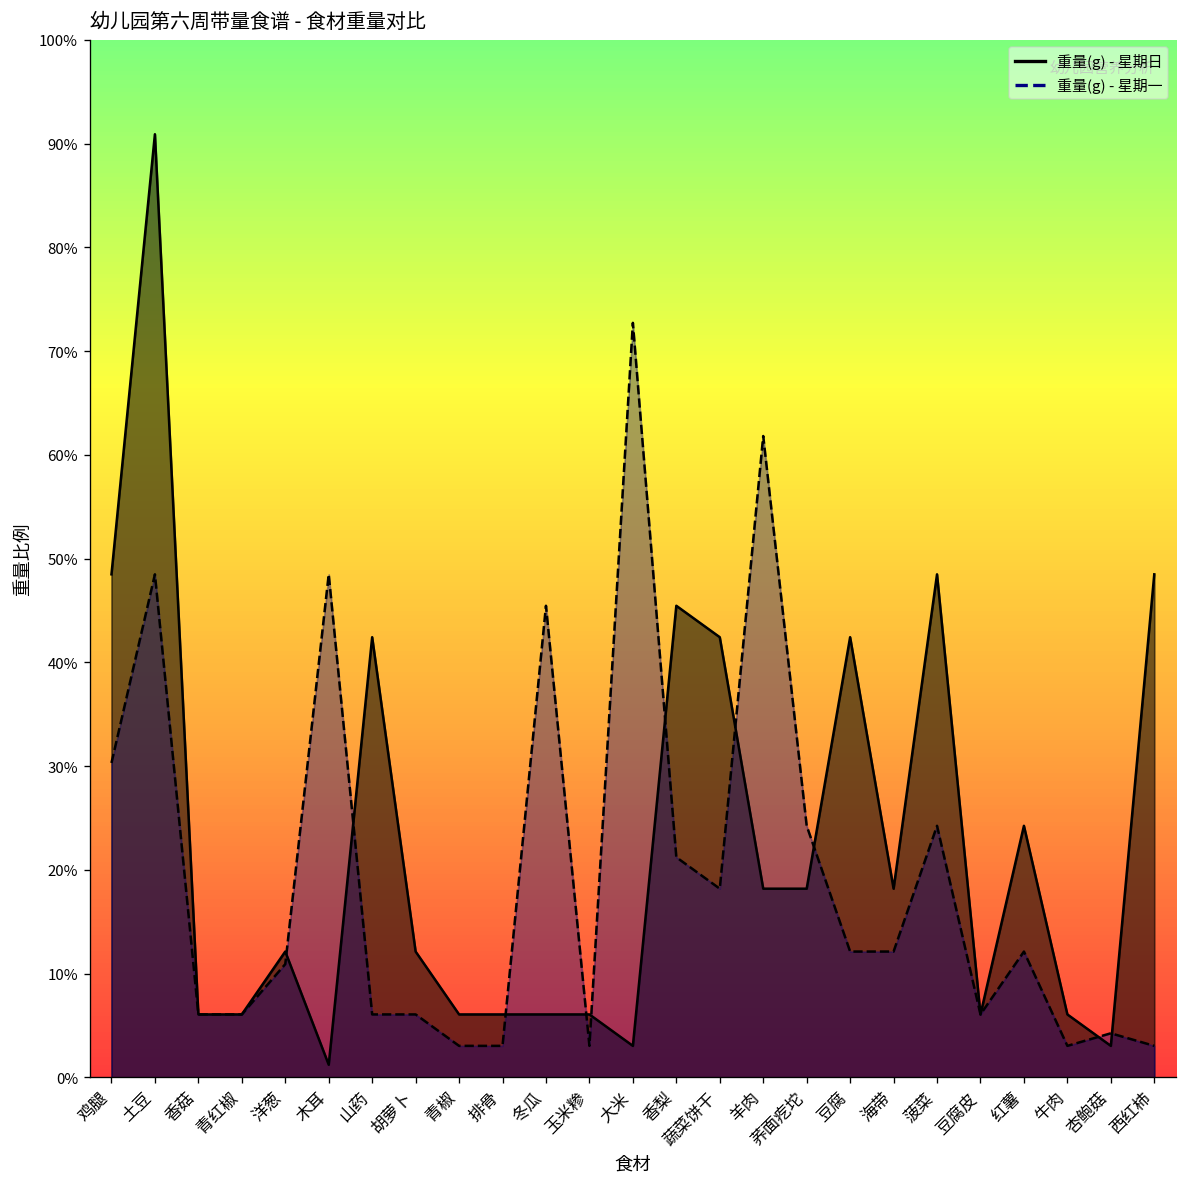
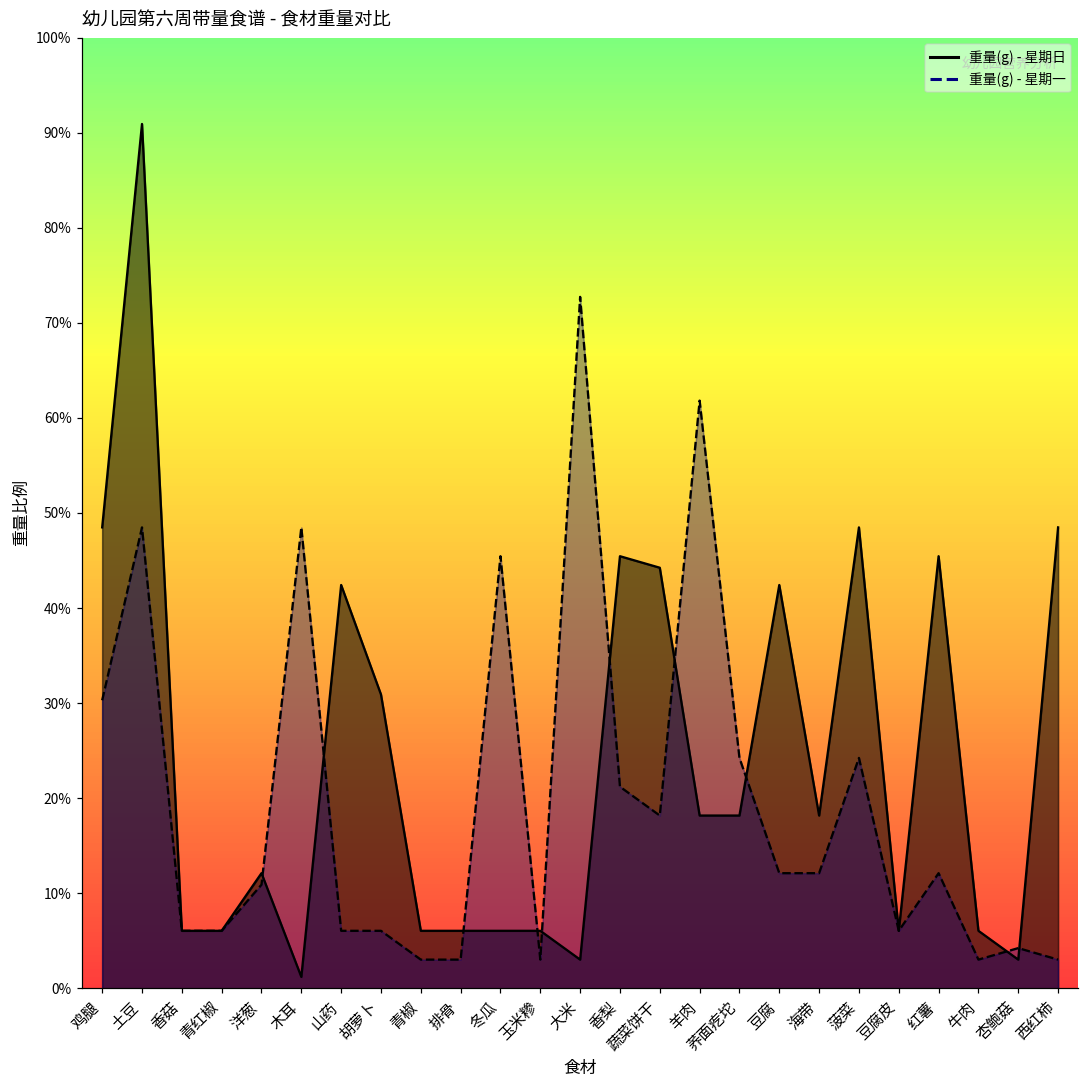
  {
    "重量(g) - 星期日": {
      "鸡腿": "48%",
      "土豆": "91%",
      "洋葱": "12%",
      "木耳": "1%",
      "山药": "42%",
-     "胡萝卜": "12%",
+     "胡萝卜": "31%",
      "青椒": "6%",
      "排骨": "6%",
      "冬瓜": "6%",
      "玉米糁": "6%",
      "大米": "3%",
      "香梨": "45%",
-     "蔬菜饼干": "42%",
+     "蔬菜饼干": "44%",
      "羊肉": "18%",
      "荞面疙坨": "18%",
      "豆腐": "42%",
      "海带": "18%",
      "菠菜": "48%",
-     "红薯": "24%",
+     "红薯": "45%",
      "牛肉": "6%",
      "杏鲍菇": "3%",
      "西红柿": "48%"
    },
    "重量(g) - 星期一": {
      "鸡腿": "30%",
      "土豆": "48%",
      "洋葱": "11%",
      "木耳": "48%",
      "山药": "6%",
      "胡萝卜": "6%",
      "青椒": "3%",
      "排骨": "3%",
      "冬瓜": "45%",
      "玉米糁": "3%",
      "大米": "73%",
      "香梨": "21%",
      "蔬菜饼干": "18%",
      "羊肉": "62%",
      "荞面疙坨": "24%",
      "豆腐": "12%",
      "海带": "12%",
      "菠菜": "24%",
      "红薯": "12%",
      "牛肉": "3%",
      "杏鲍菇": "4%",
      "西红柿": "3%"
    }
  }
